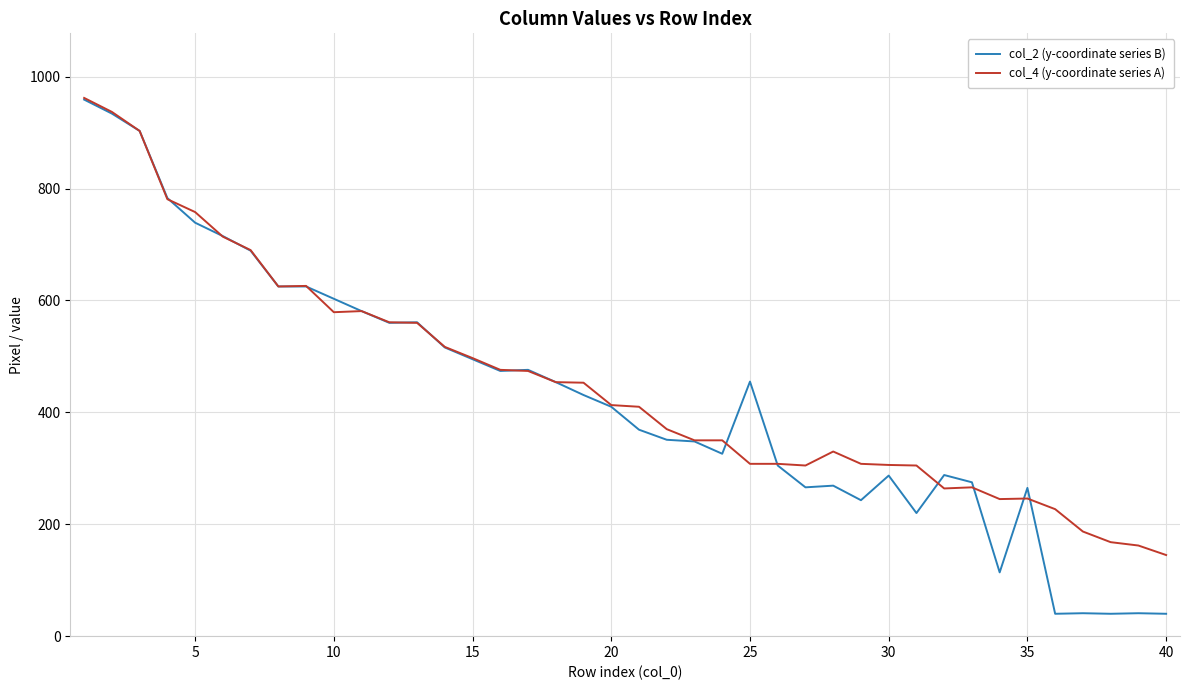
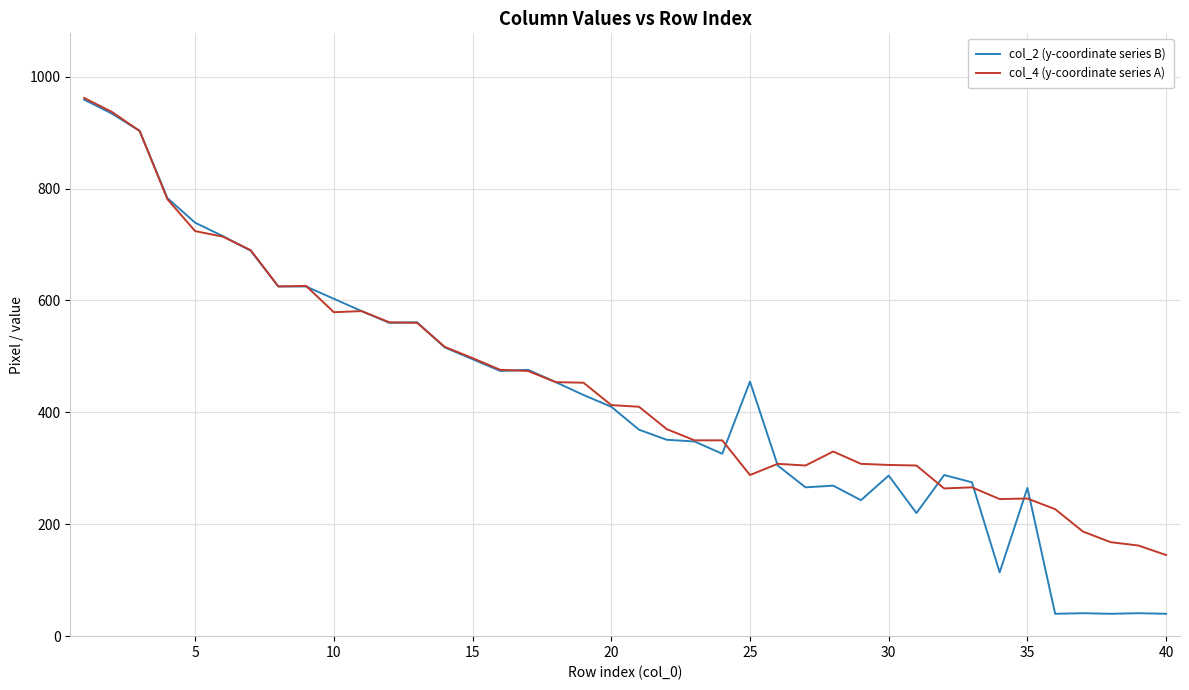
  {
    "col_2 (y-coordinate series B)": {
      "5": 740,
      "10": 600,
      "25": 460,
      "30": 290,
      "35": 270,
      "40": 40
    },
    "col_4 (y-coordinate series A)": {
-     "5": 760,
+     "5": 720,
      "10": 580,
-     "25": 310,
+     "25": 290,
      "30": 310,
      "35": 250,
      "40": 150
    }
  }
